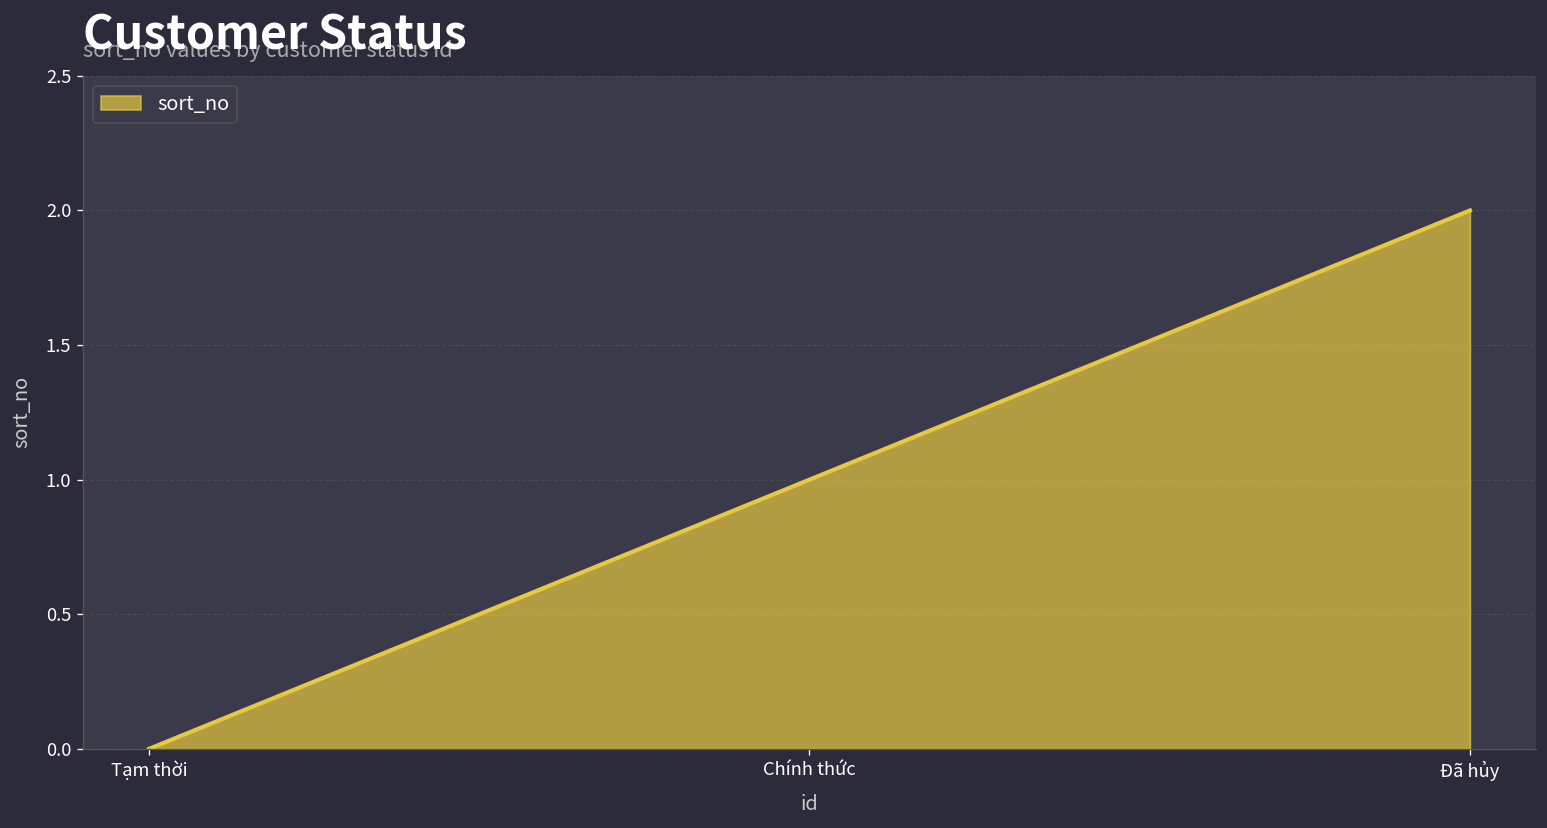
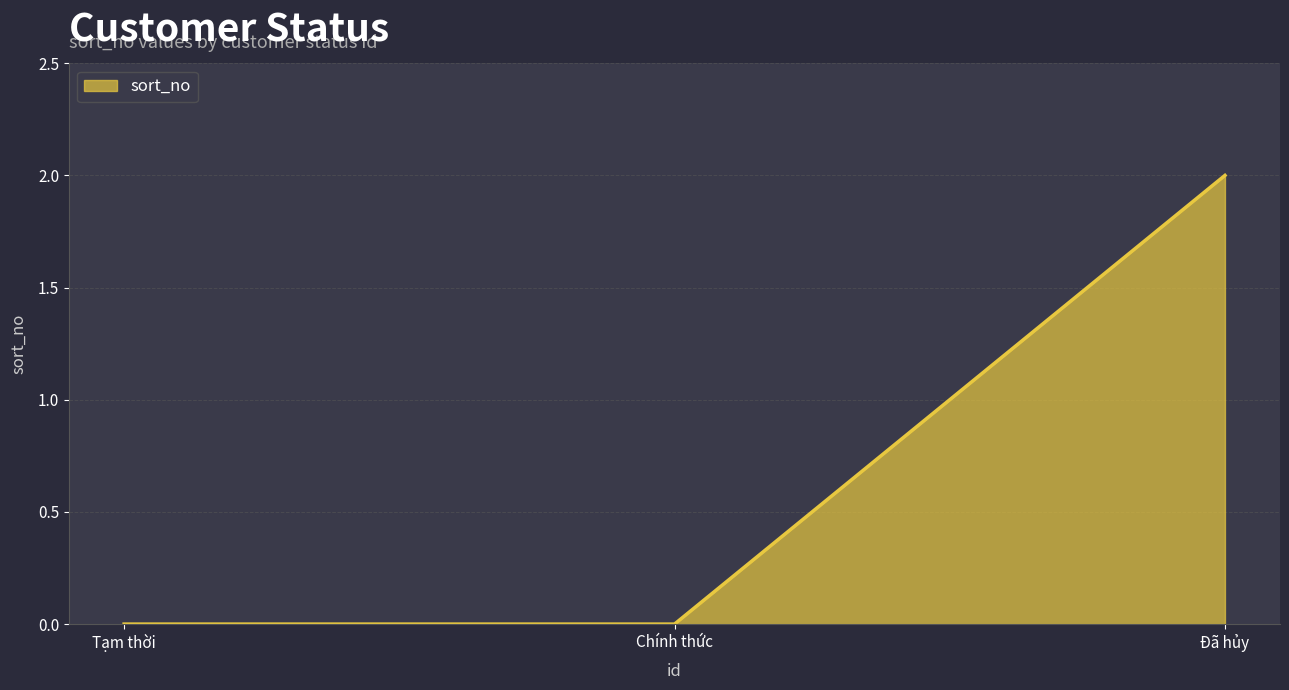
  {
    "Tạm thời": 0,
-   "Chính thức": 1,
+   "Chính thức": 0,
    "Đã hủy": 2
  }
